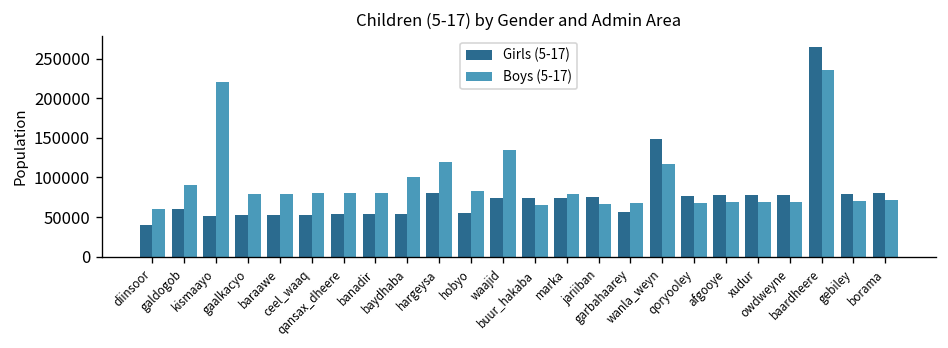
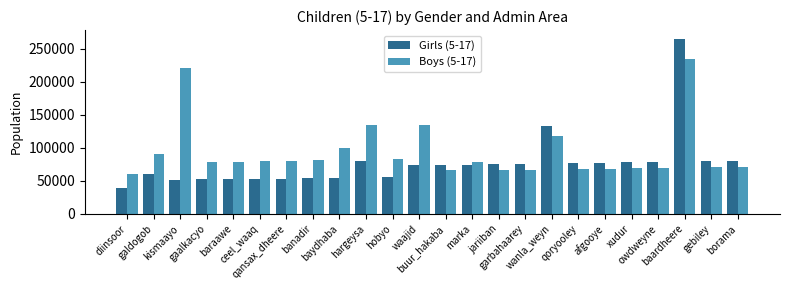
  {
    "Girls (5-17)": {
      "diinsoor": 40000,
      "galdogob": 60000,
      "kismaayo": 50000,
      "gaalkacyo": 50000,
      "baraawe": 50000,
      "ceel_waaq": 50000,
      "qansax_dheere": 50000,
      "banadir": 50000,
      "baydhaba": 50000,
      "hargeysa": 80000,
      "hobyo": 60000,
      "waajid": 70000,
      "buur_hakaba": 70000,
      "marka": 70000,
      "jariiban": 80000,
-     "garbahaarey": 60000,
-     "wanla_weyn": 150000,
+     "garbahaarey": 80000,
+     "wanla_weyn": 130000,
      "qoryooley": 80000,
      "afgooye": 80000,
      "xudur": 80000,
      "owdweyne": 80000,
      "baardheere": 270000,
      "gebiley": 80000,
      "borama": 80000
    },
    "Boys (5-17)": {
      "diinsoor": 60000,
      "galdogob": 90000,
      "kismaayo": 220000,
      "gaalkacyo": 80000,
      "baraawe": 80000,
      "ceel_waaq": 80000,
      "qansax_dheere": 80000,
      "banadir": 80000,
      "baydhaba": 100000,
-     "hargeysa": 120000,
+     "hargeysa": 130000,
      "hobyo": 80000,
      "waajid": 130000,
      "buur_hakaba": 70000,
      "marka": 80000,
      "jariiban": 70000,
      "garbahaarey": 70000,
      "wanla_weyn": 120000,
      "qoryooley": 70000,
      "afgooye": 70000,
      "xudur": 70000,
      "owdweyne": 70000,
      "baardheere": 240000,
      "gebiley": 70000,
      "borama": 70000
    }
  }
